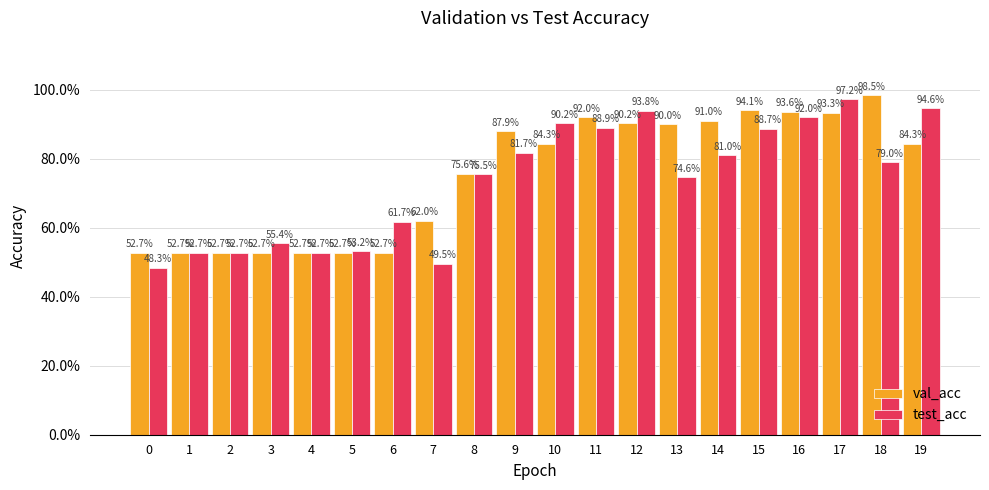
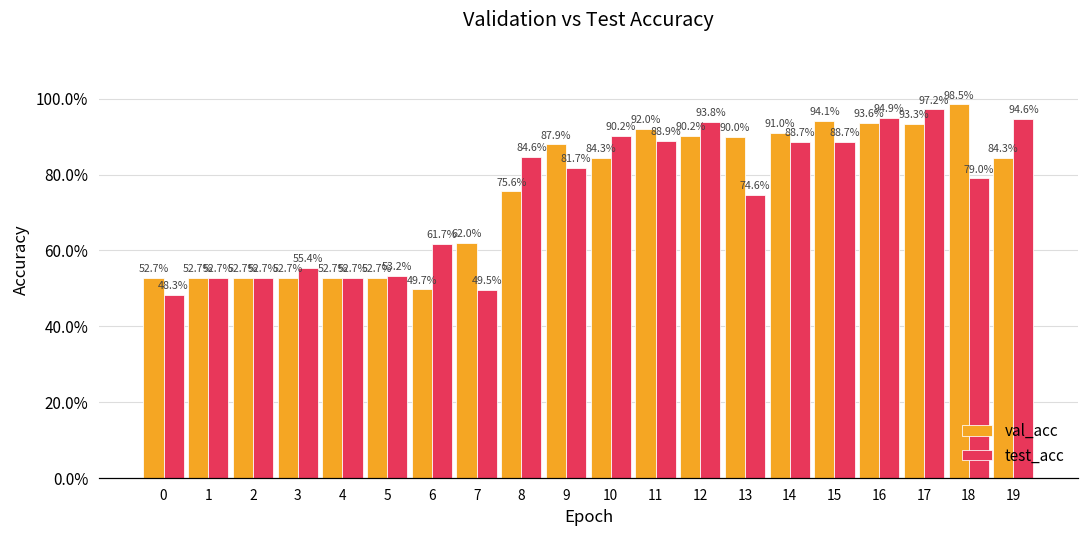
  {
    "val_acc": {
      "0": "52.7%",
-     "6": "52.7%",
+     "6": "49.7%",
      "8": "75.6%",
      "9": "87.9%",
      "10": "84.3%",
      "11": "92.0%",
      "12": "90.2%",
      "13": "90.0%",
      "14": "91.0%",
      "15": "94.1%",
      "17": "93.3%",
      "18": "98.5%",
      "19": "84.3%"
    },
    "test_acc": {
      "0": "48.3%",
      "3": "55.4%",
      "7": "49.5%",
-     "8": "75.5%",
+     "8": "84.6%",
      "9": "81.7%",
      "10": "90.2%",
      "11": "88.9%",
      "12": "93.8%",
      "13": "74.6%",
-     "14": "81.0%",
+     "14": "88.7%",
      "15": "88.7%",
-     "16": "92.0%",
+     "16": "94.9%",
      "17": "97.2%",
      "18": "79.0%",
      "19": "94.6%"
    }
  }
